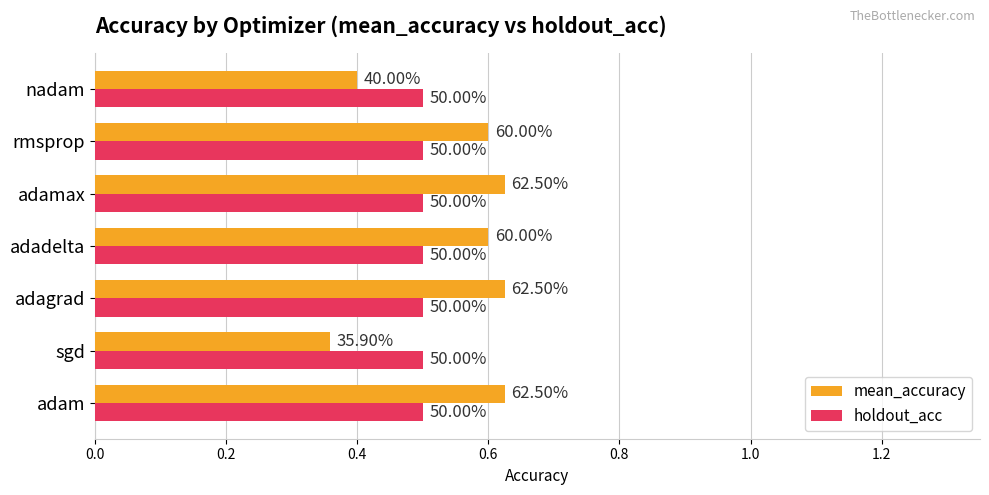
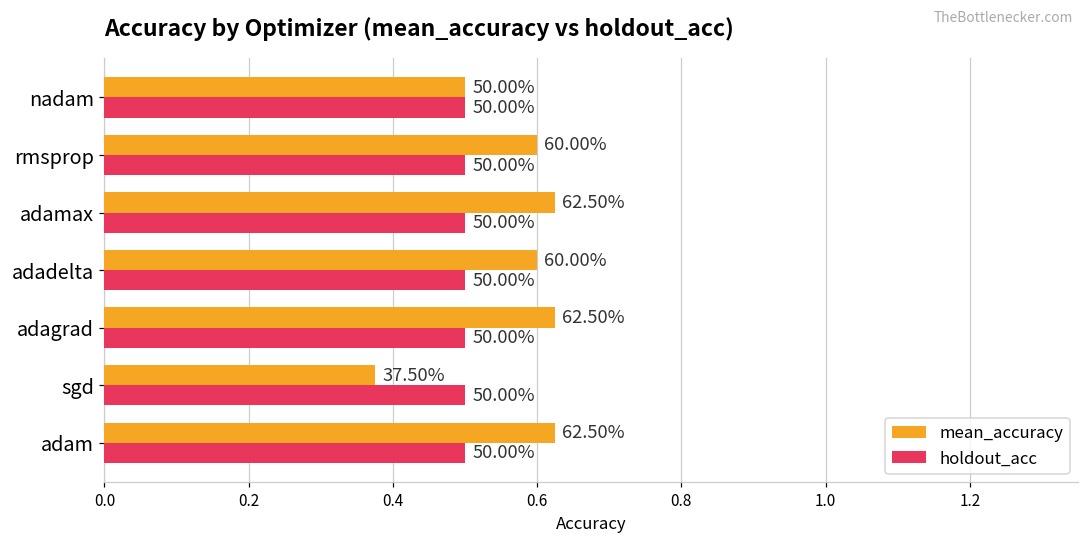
  {
    "mean_accuracy": {
-     "nadam": "40.00%",
+     "nadam": "50.00%",
      "rmsprop": "60.00%",
      "adamax": "62.50%",
      "adadelta": "60.00%",
      "adagrad": "62.50%",
-     "sgd": "35.90%",
+     "sgd": "37.50%",
      "adam": "62.50%"
    },
    "holdout_acc": {
      "nadam": "50.00%",
      "rmsprop": "50.00%",
      "adamax": "50.00%",
      "adadelta": "50.00%",
      "adagrad": "50.00%",
      "sgd": "50.00%",
      "adam": "50.00%"
    }
  }
